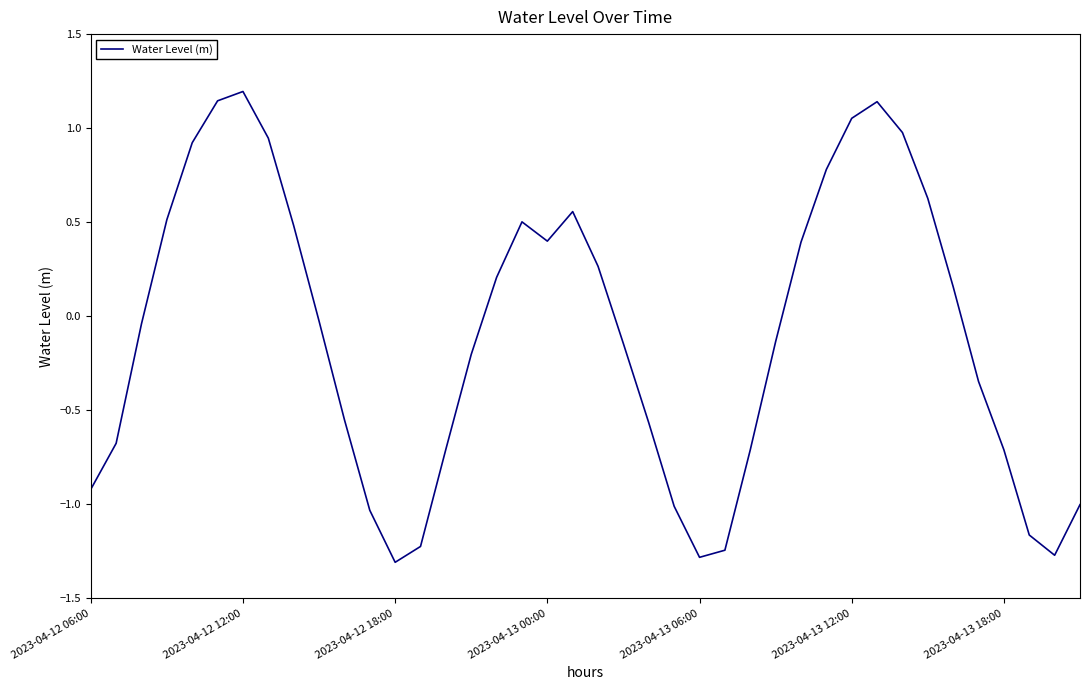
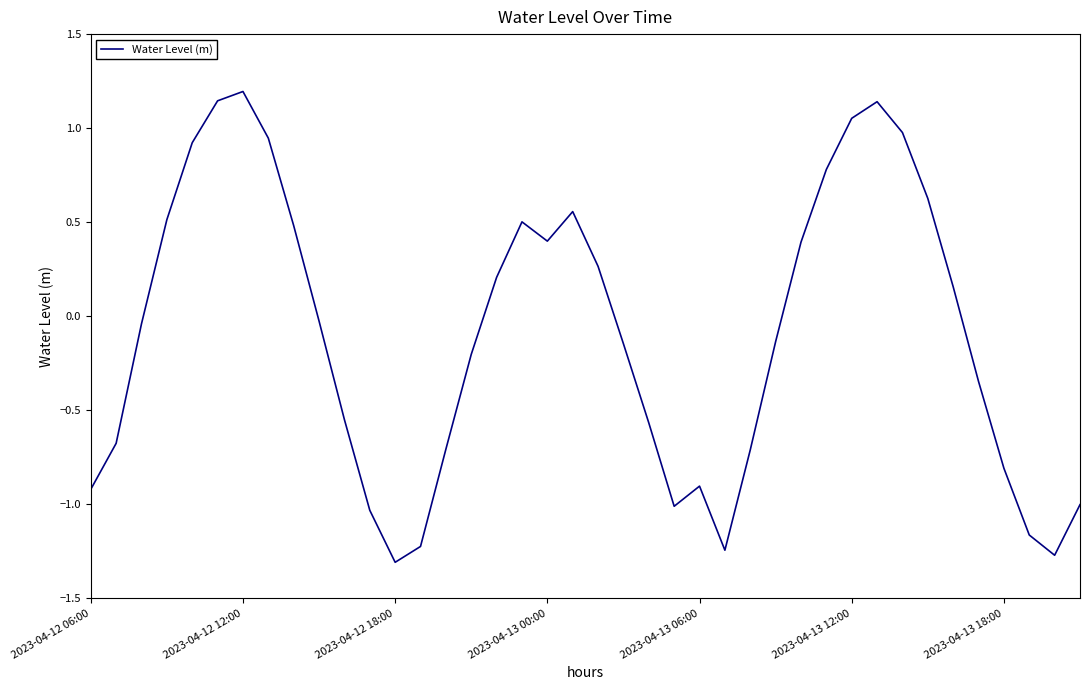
  {
    "2023-04-12 06:00": -0.92,
    "2023-04-12 12:00": 1.19,
    "2023-04-12 18:00": -1.31,
    "2023-04-13 00:00": 0.40,
-   "2023-04-13 06:00": -1.28,
+   "2023-04-13 06:00": -0.90,
    "2023-04-13 12:00": 1.05,
-   "2023-04-13 18:00": -0.71
+   "2023-04-13 18:00": -0.81
  }
